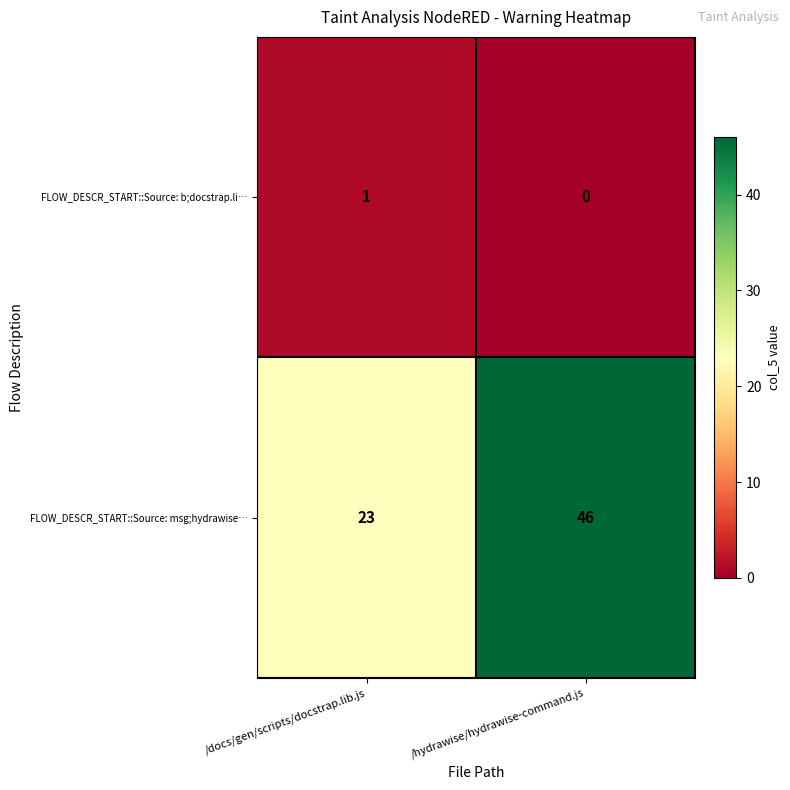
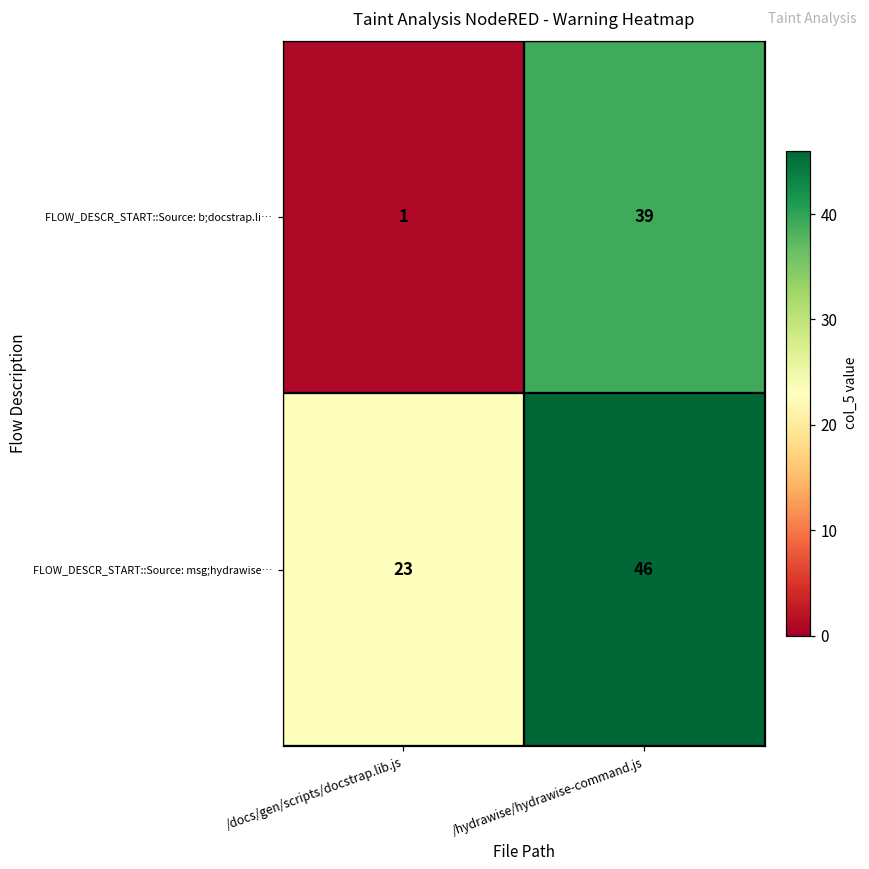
  {
    "FLOW_DESCR_START::Source: b;docstrap.li…": {
      "/docs/gen/scripts/docstrap.lib.js": 1,
-     "/hydrawise/hydrawise-command.js": 0
+     "/hydrawise/hydrawise-command.js": 39
    },
    "FLOW_DESCR_START::Source: msg;hydrawise…": {
      "/docs/gen/scripts/docstrap.lib.js": 23,
      "/hydrawise/hydrawise-command.js": 46
    }
  }
